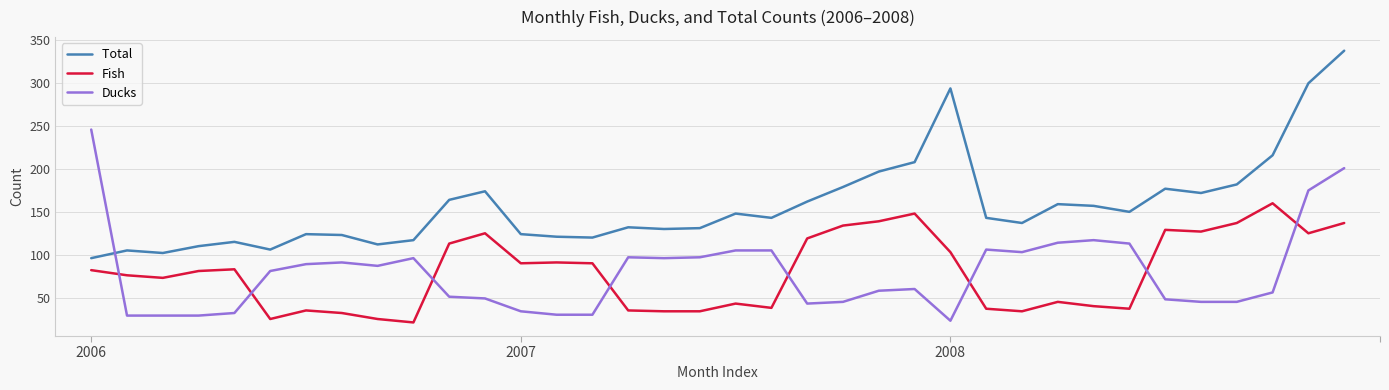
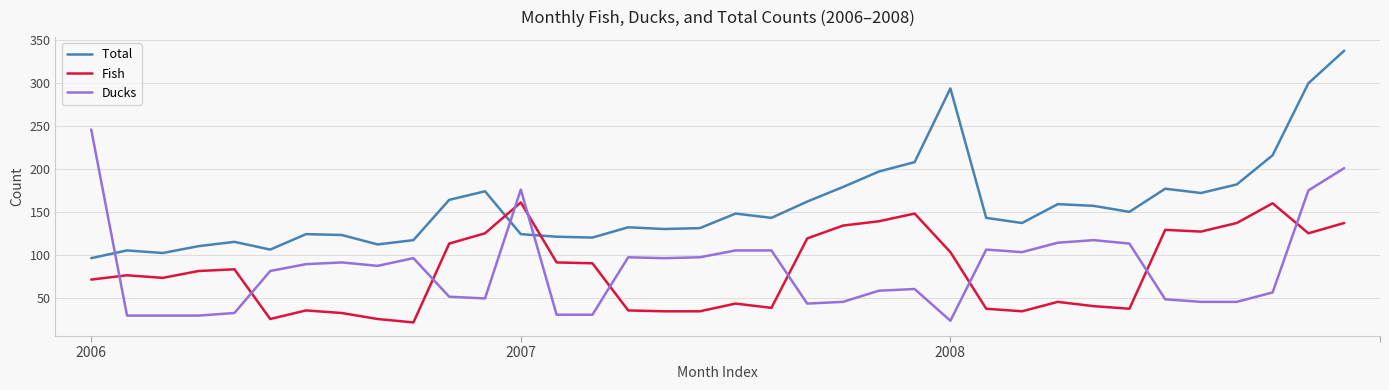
  {
    "Total": {
      "2006": 100,
      "2007": 120,
      "2008": 290
    },
    "Fish": {
-     "2006": 80,
-     "2007": 90,
+     "2006": 70,
+     "2007": 160,
      "2008": 100
    },
    "Ducks": {
      "2006": 250,
-     "2007": 30,
+     "2007": 180,
      "2008": 20
    }
  }
